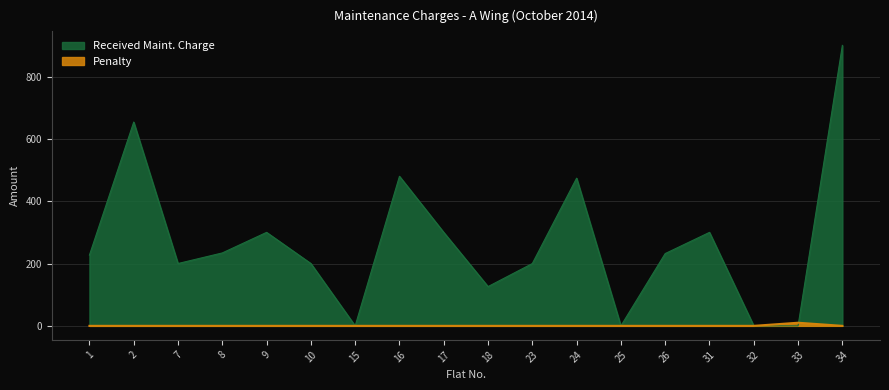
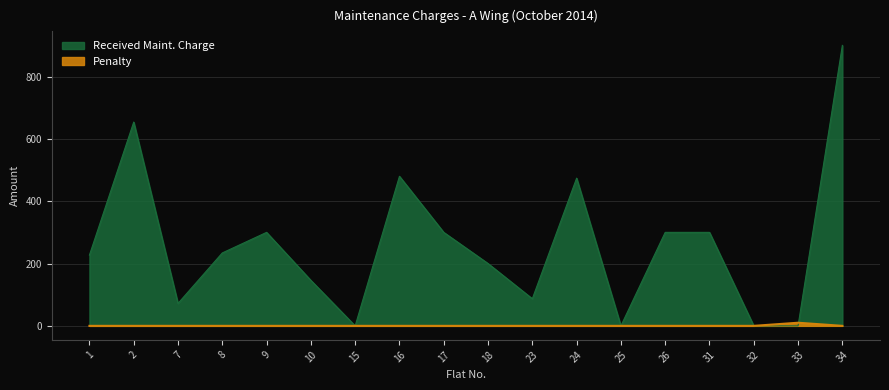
  {
    "Received Maint. Charge": {
      "1": 230,
      "2": 650,
-     "7": 200,
+     "7": 70,
      "8": 230,
      "9": 300,
-     "10": 200,
+     "10": 150,
      "16": 480,
      "17": 300,
-     "18": 130,
-     "23": 200,
+     "18": 200,
+     "23": 90,
      "24": 470,
-     "26": 230,
+     "26": 300,
      "31": 300,
      "33": 0,
      "34": 900
    },
    "Penalty": {
      "1": 0,
      "2": 0,
      "7": 0,
      "8": 0,
      "9": 0,
      "10": 0,
      "16": 0,
      "17": 0,
      "18": 0,
      "23": 0,
      "24": 0,
      "26": 0,
      "31": 0,
      "33": 10,
      "34": 0
    }
  }
